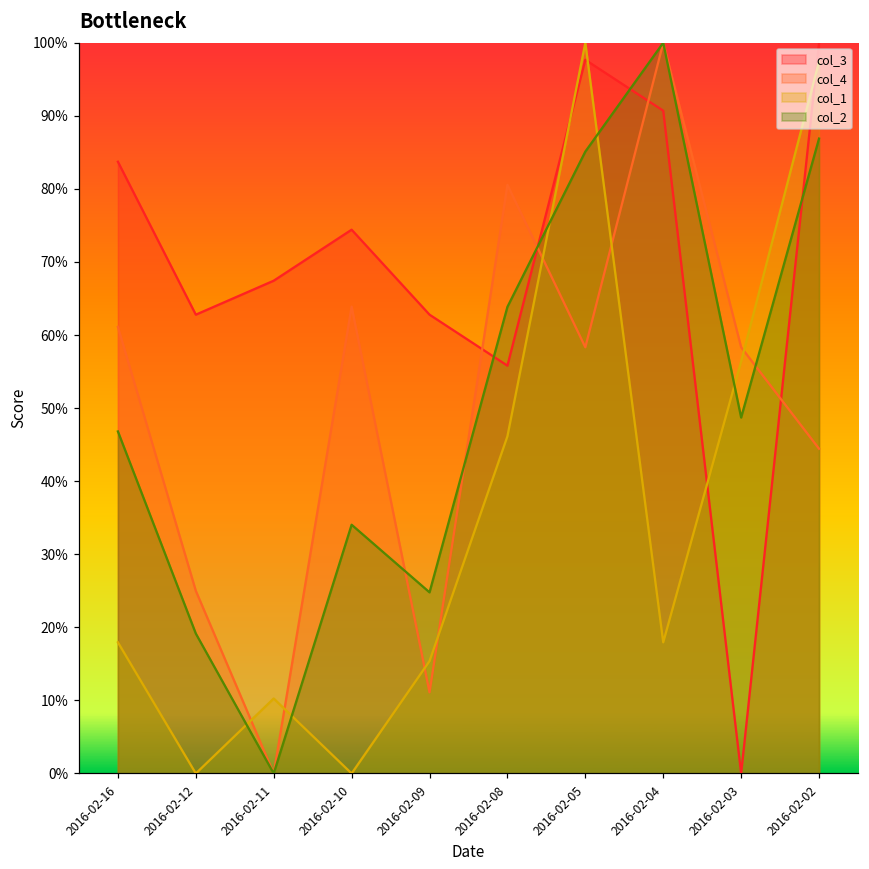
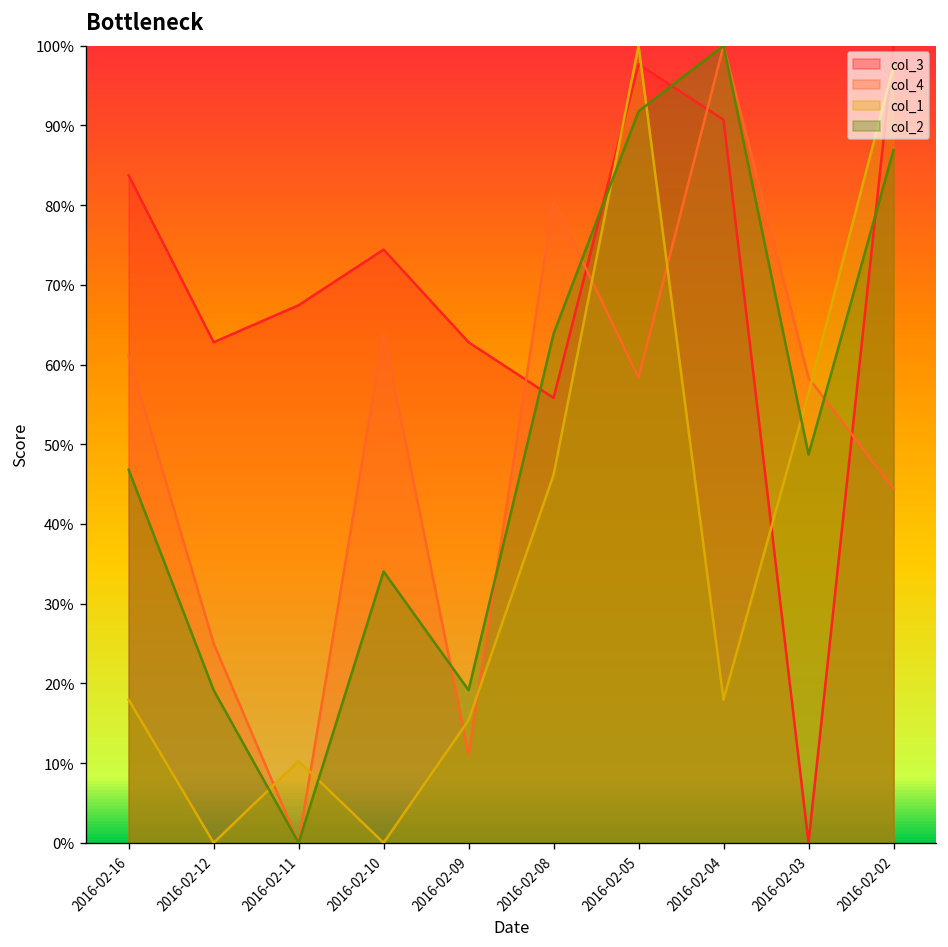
  {
    "col_2": {
      "2016-02-16": "47%",
      "2016-02-12": "19%",
      "2016-02-10": "34%",
-     "2016-02-09": "25%",
+     "2016-02-09": "19%",
      "2016-02-08": "64%",
-     "2016-02-05": "85%",
+     "2016-02-05": "92%",
      "2016-02-03": "49%",
      "2016-02-02": "87%"
    }
  }
